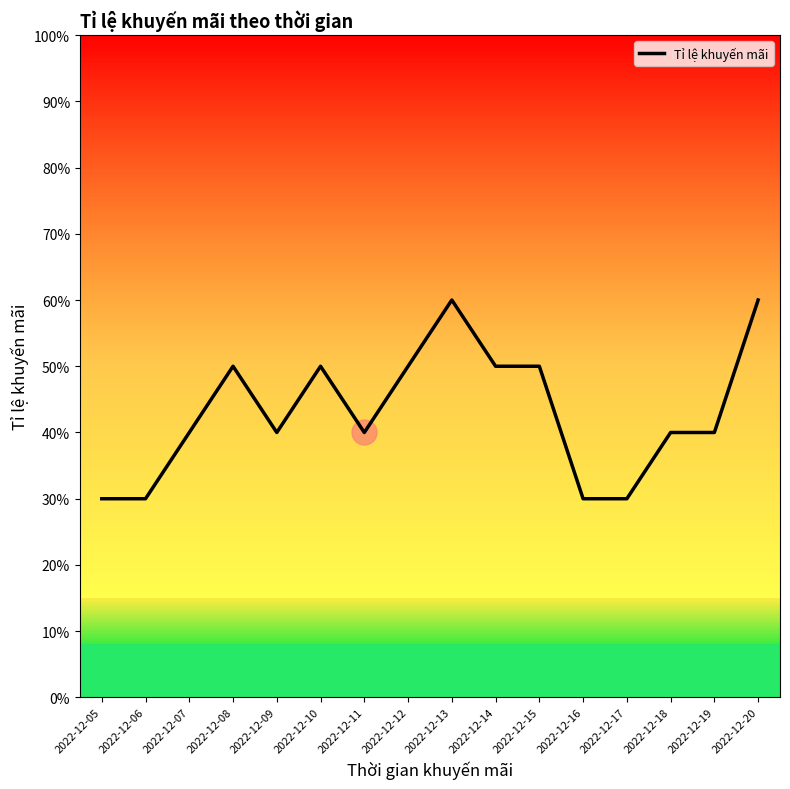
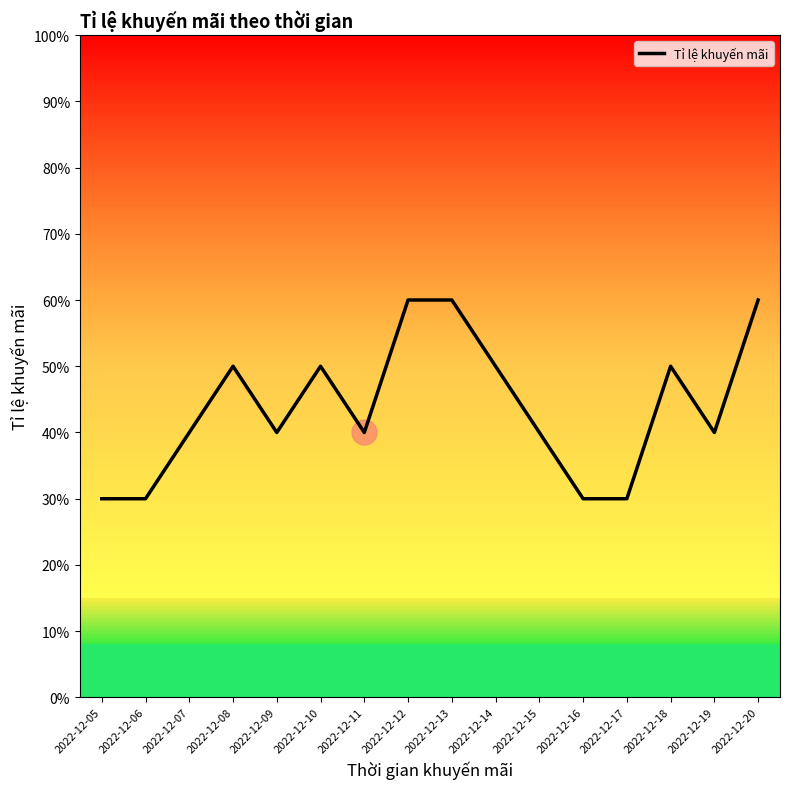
  {
    "Tỉ lệ khuyến mãi": {
      "2022-12-05": "30%",
      "2022-12-06": "30%",
      "2022-12-07": "40%",
      "2022-12-08": "50%",
      "2022-12-09": "40%",
      "2022-12-10": "50%",
-     "2022-12-12": "50%",
+     "2022-12-12": "60%",
      "2022-12-13": "60%",
      "2022-12-14": "50%",
-     "2022-12-15": "50%",
+     "2022-12-15": "40%",
      "2022-12-16": "30%",
      "2022-12-17": "30%",
-     "2022-12-18": "40%",
+     "2022-12-18": "50%",
      "2022-12-19": "40%",
      "2022-12-20": "60%"
    }
  }
